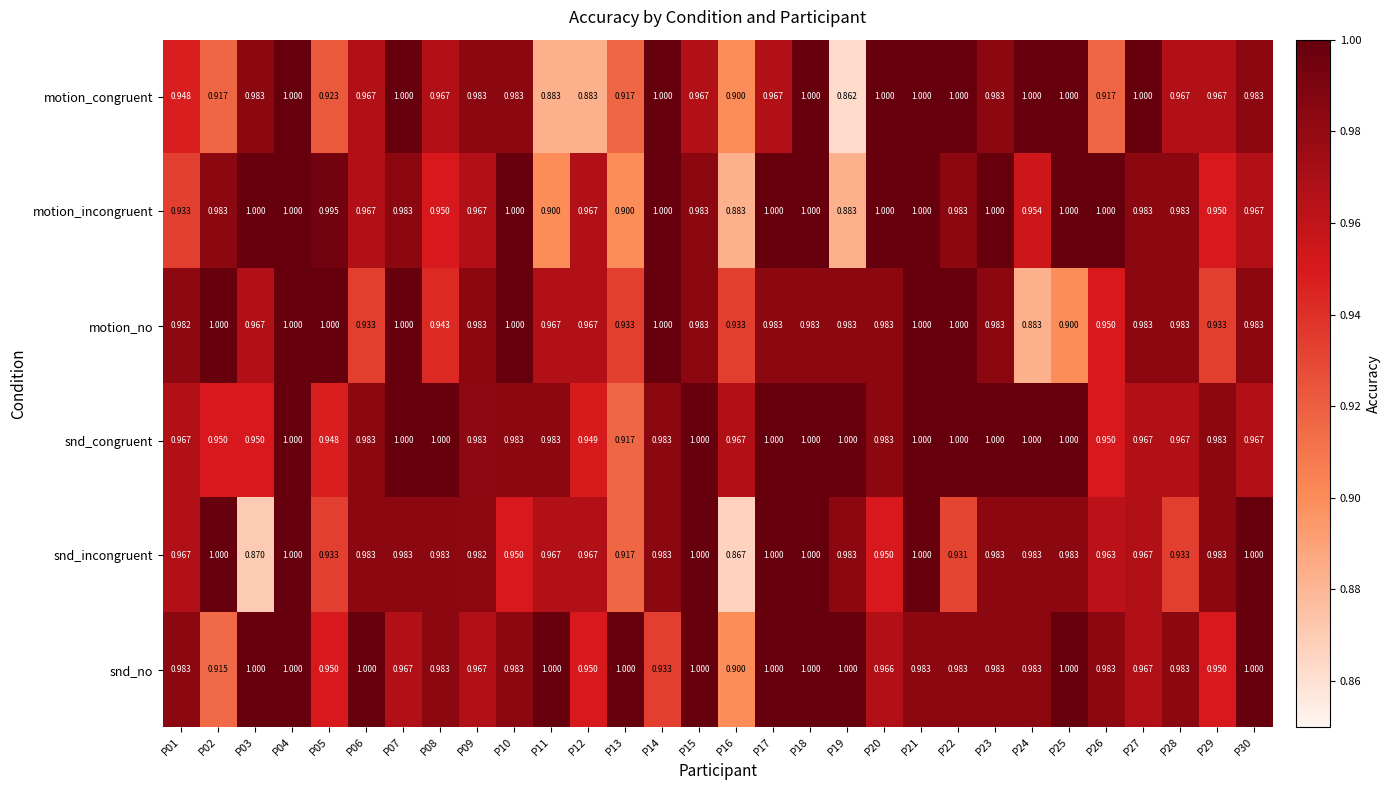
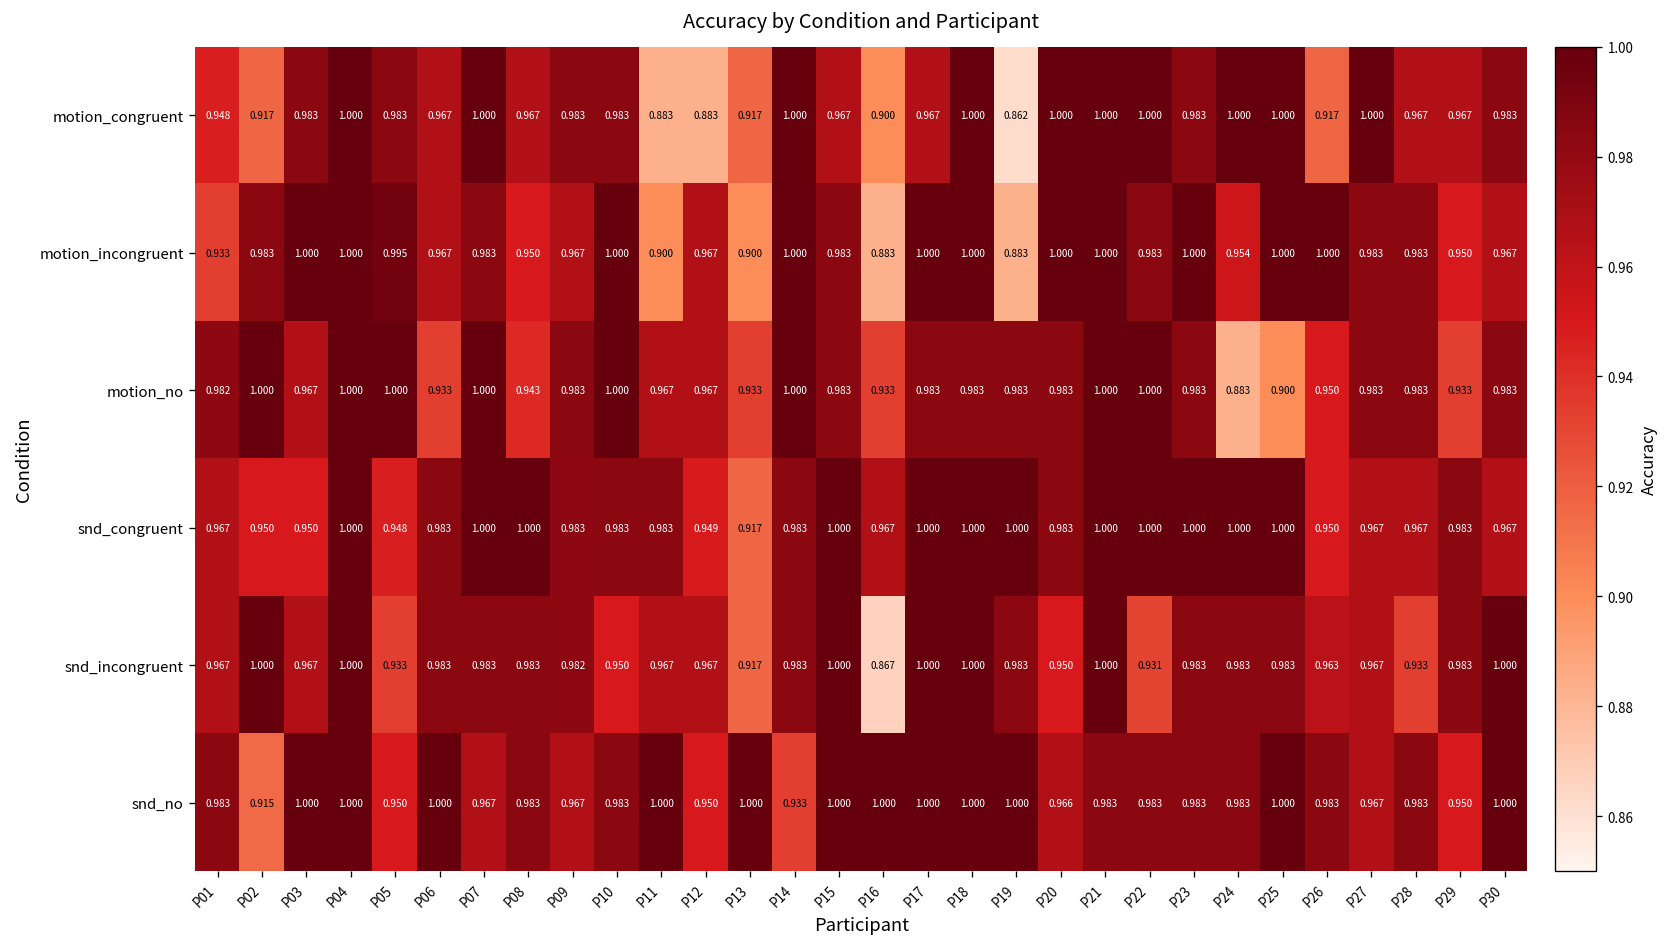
  {
    "motion_congruent": {
      "P01": 0.948,
      "P02": 0.917,
      "P03": 0.983,
      "P04": 1.000,
-     "P05": 0.923,
+     "P05": 0.983,
      "P06": 0.967,
      "P07": 1.000,
      "P08": 0.967,
      "P09": 0.983,
      "P10": 0.983,
      "P11": 0.883,
      "P12": 0.883,
      "P13": 0.917,
      "P14": 1.000,
      "P15": 0.967,
      "P16": 0.900,
      "P17": 0.967,
      "P18": 1.000,
      "P19": 0.862,
      "P20": 1.000,
      "P21": 1.000,
      "P22": 1.000,
      "P23": 0.983,
      "P24": 1.000,
      "P25": 1.000,
      "P26": 0.917,
      "P27": 1.000,
      "P28": 0.967,
      "P29": 0.967,
      "P30": 0.983
    },
    "motion_incongruent": {
      "P01": 0.933,
      "P02": 0.983,
      "P03": 1.000,
      "P04": 1.000,
      "P05": 0.995,
      "P06": 0.967,
      "P07": 0.983,
      "P08": 0.950,
      "P09": 0.967,
      "P10": 1.000,
      "P11": 0.900,
      "P12": 0.967,
      "P13": 0.900,
      "P14": 1.000,
      "P15": 0.983,
      "P16": 0.883,
      "P17": 1.000,
      "P18": 1.000,
      "P19": 0.883,
      "P20": 1.000,
      "P21": 1.000,
      "P22": 0.983,
      "P23": 1.000,
      "P24": 0.954,
      "P25": 1.000,
      "P26": 1.000,
      "P27": 0.983,
      "P28": 0.983,
      "P29": 0.950,
      "P30": 0.967
    },
    "motion_no": {
      "P01": 0.982,
      "P02": 1.000,
      "P03": 0.967,
      "P04": 1.000,
      "P05": 1.000,
      "P06": 0.933,
      "P07": 1.000,
      "P08": 0.943,
      "P09": 0.983,
      "P10": 1.000,
      "P11": 0.967,
      "P12": 0.967,
      "P13": 0.933,
      "P14": 1.000,
      "P15": 0.983,
      "P16": 0.933,
      "P17": 0.983,
      "P18": 0.983,
      "P19": 0.983,
      "P20": 0.983,
      "P21": 1.000,
      "P22": 1.000,
      "P23": 0.983,
      "P24": 0.883,
      "P25": 0.900,
      "P26": 0.950,
      "P27": 0.983,
      "P28": 0.983,
      "P29": 0.933,
      "P30": 0.983
    },
    "snd_congruent": {
      "P01": 0.967,
      "P02": 0.950,
      "P03": 0.950,
      "P04": 1.000,
      "P05": 0.948,
      "P06": 0.983,
      "P07": 1.000,
      "P08": 1.000,
      "P09": 0.983,
      "P10": 0.983,
      "P11": 0.983,
      "P12": 0.949,
      "P13": 0.917,
      "P14": 0.983,
      "P15": 1.000,
      "P16": 0.967,
      "P17": 1.000,
      "P18": 1.000,
      "P19": 1.000,
      "P20": 0.983,
      "P21": 1.000,
      "P22": 1.000,
      "P23": 1.000,
      "P24": 1.000,
      "P25": 1.000,
      "P26": 0.950,
      "P27": 0.967,
      "P28": 0.967,
      "P29": 0.983,
      "P30": 0.967
    },
    "snd_incongruent": {
      "P01": 0.967,
      "P02": 1.000,
-     "P03": 0.870,
+     "P03": 0.967,
      "P04": 1.000,
      "P05": 0.933,
      "P06": 0.983,
      "P07": 0.983,
      "P08": 0.983,
      "P09": 0.982,
      "P10": 0.950,
      "P11": 0.967,
      "P12": 0.967,
      "P13": 0.917,
      "P14": 0.983,
      "P15": 1.000,
      "P16": 0.867,
      "P17": 1.000,
      "P18": 1.000,
      "P19": 0.983,
      "P20": 0.950,
      "P21": 1.000,
      "P22": 0.931,
      "P23": 0.983,
      "P24": 0.983,
      "P25": 0.983,
      "P26": 0.963,
      "P27": 0.967,
      "P28": 0.933,
      "P29": 0.983,
      "P30": 1.000
    },
    "snd_no": {
      "P01": 0.983,
      "P02": 0.915,
      "P03": 1.000,
      "P04": 1.000,
      "P05": 0.950,
      "P06": 1.000,
      "P07": 0.967,
      "P08": 0.983,
      "P09": 0.967,
      "P10": 0.983,
      "P11": 1.000,
      "P12": 0.950,
      "P13": 1.000,
      "P14": 0.933,
      "P15": 1.000,
-     "P16": 0.900,
+     "P16": 1.000,
      "P17": 1.000,
      "P18": 1.000,
      "P19": 1.000,
      "P20": 0.966,
      "P21": 0.983,
      "P22": 0.983,
      "P23": 0.983,
      "P24": 0.983,
      "P25": 1.000,
      "P26": 0.983,
      "P27": 0.967,
      "P28": 0.983,
      "P29": 0.950,
      "P30": 1.000
    }
  }
